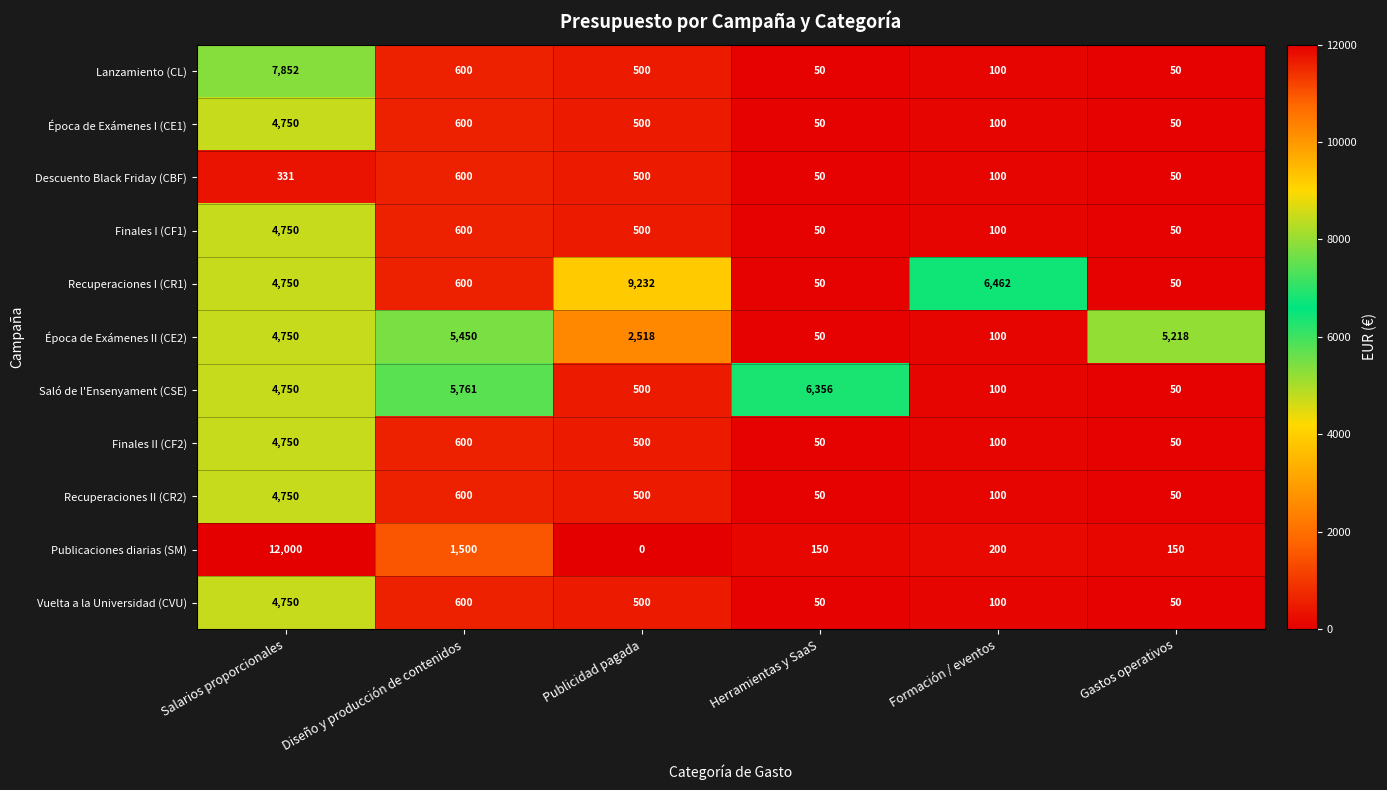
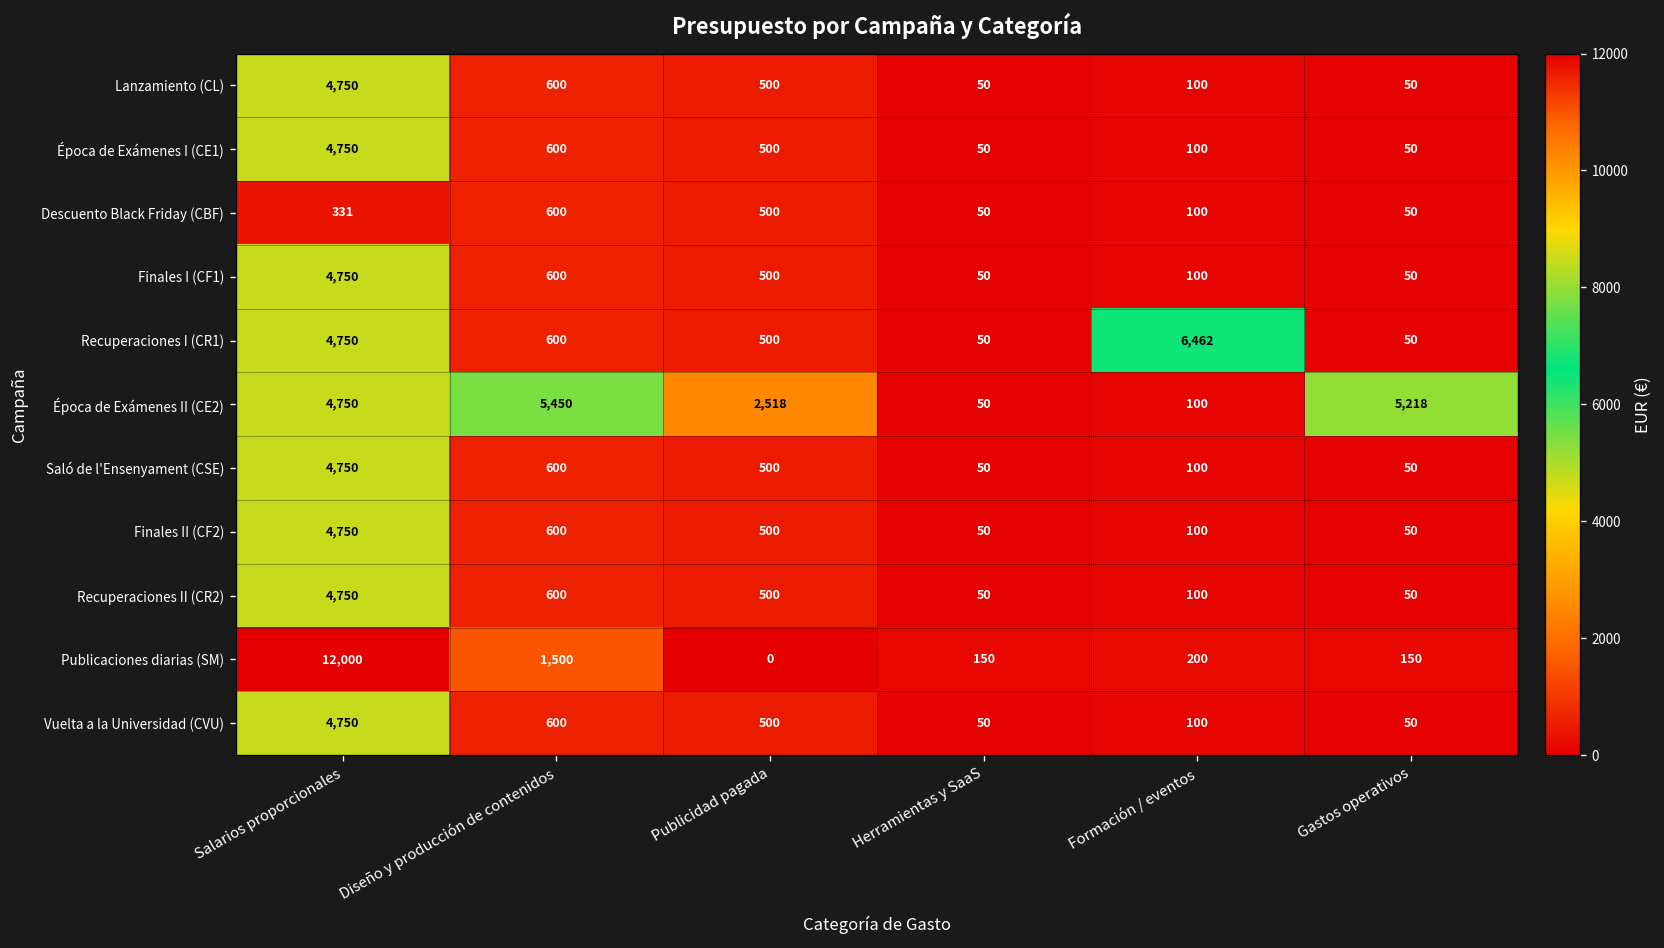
  {
    "Lanzamiento (CL)": {
-     "Salarios proporcionales": "7,852",
+     "Salarios proporcionales": "4,750",
      "Diseño y producción de contenidos": "600",
      "Publicidad pagada": "500",
      "Herramientas y SaaS": "50",
      "Formación / eventos": "100",
      "Gastos operativos": "50"
    },
    "Época de Exámenes I (CE1)": {
      "Salarios proporcionales": "4,750",
      "Diseño y producción de contenidos": "600",
      "Publicidad pagada": "500",
      "Herramientas y SaaS": "50",
      "Formación / eventos": "100",
      "Gastos operativos": "50"
    },
    "Descuento Black Friday (CBF)": {
      "Salarios proporcionales": "331",
      "Diseño y producción de contenidos": "600",
      "Publicidad pagada": "500",
      "Herramientas y SaaS": "50",
      "Formación / eventos": "100",
      "Gastos operativos": "50"
    },
    "Finales I (CF1)": {
      "Salarios proporcionales": "4,750",
      "Diseño y producción de contenidos": "600",
      "Publicidad pagada": "500",
      "Herramientas y SaaS": "50",
      "Formación / eventos": "100",
      "Gastos operativos": "50"
    },
    "Recuperaciones I (CR1)": {
      "Salarios proporcionales": "4,750",
      "Diseño y producción de contenidos": "600",
-     "Publicidad pagada": "9,232",
+     "Publicidad pagada": "500",
      "Herramientas y SaaS": "50",
      "Formación / eventos": "6,462",
      "Gastos operativos": "50"
    },
    "Época de Exámenes II (CE2)": {
      "Salarios proporcionales": "4,750",
      "Diseño y producción de contenidos": "5,450",
      "Publicidad pagada": "2,518",
      "Herramientas y SaaS": "50",
      "Formación / eventos": "100",
      "Gastos operativos": "5,218"
    },
    "Saló de l'Ensenyament (CSE)": {
      "Salarios proporcionales": "4,750",
-     "Diseño y producción de contenidos": "5,761",
+     "Diseño y producción de contenidos": "600",
      "Publicidad pagada": "500",
-     "Herramientas y SaaS": "6,356",
+     "Herramientas y SaaS": "50",
      "Formación / eventos": "100",
      "Gastos operativos": "50"
    },
    "Finales II (CF2)": {
      "Salarios proporcionales": "4,750",
      "Diseño y producción de contenidos": "600",
      "Publicidad pagada": "500",
      "Herramientas y SaaS": "50",
      "Formación / eventos": "100",
      "Gastos operativos": "50"
    },
    "Recuperaciones II (CR2)": {
      "Salarios proporcionales": "4,750",
      "Diseño y producción de contenidos": "600",
      "Publicidad pagada": "500",
      "Herramientas y SaaS": "50",
      "Formación / eventos": "100",
      "Gastos operativos": "50"
    },
    "Publicaciones diarias (SM)": {
      "Salarios proporcionales": "12,000",
      "Diseño y producción de contenidos": "1,500",
      "Publicidad pagada": "0",
      "Herramientas y SaaS": "150",
      "Formación / eventos": "200",
      "Gastos operativos": "150"
    },
    "Vuelta a la Universidad (CVU)": {
      "Salarios proporcionales": "4,750",
      "Diseño y producción de contenidos": "600",
      "Publicidad pagada": "500",
      "Herramientas y SaaS": "50",
      "Formación / eventos": "100",
      "Gastos operativos": "50"
    }
  }
